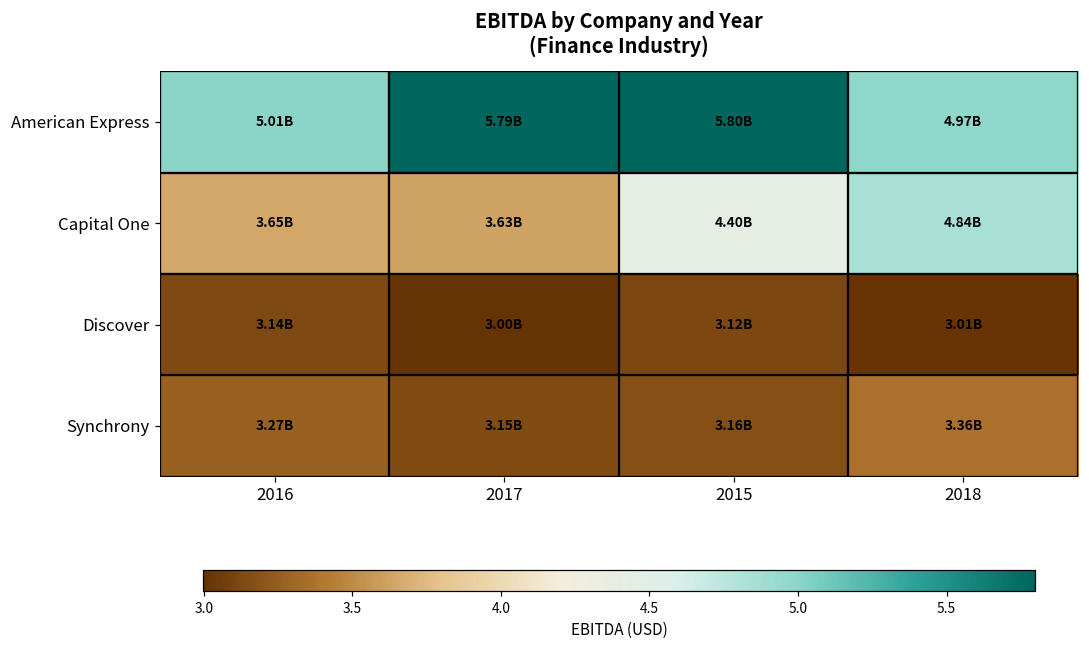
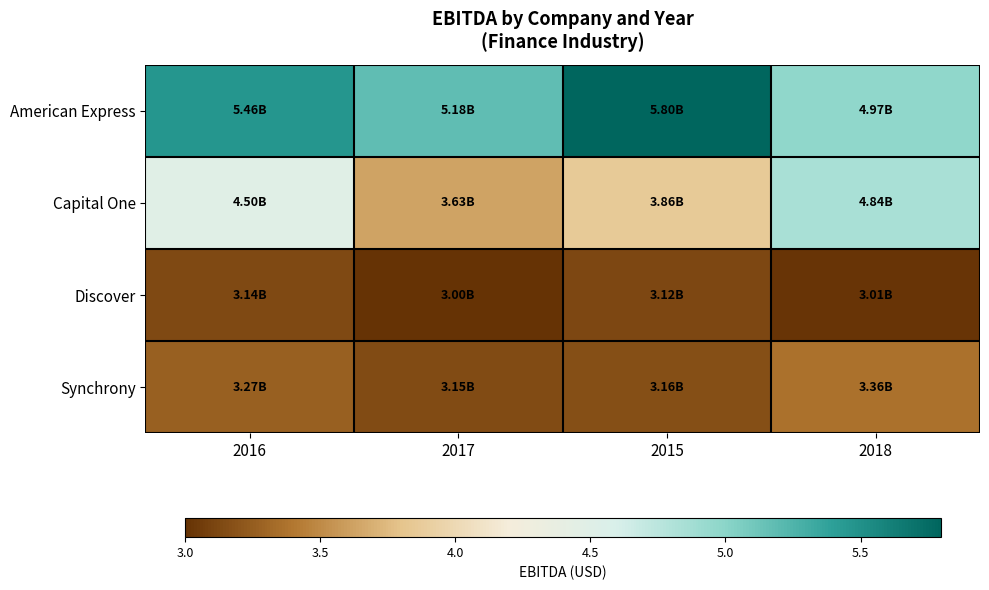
  {
    "American Express": {
-     "2016": "5.01B",
-     "2017": "5.79B",
+     "2016": "5.46B",
+     "2017": "5.18B",
      "2015": "5.80B",
      "2018": "4.97B"
    },
    "Capital One": {
-     "2016": "3.65B",
+     "2016": "4.50B",
      "2017": "3.63B",
-     "2015": "4.40B",
+     "2015": "3.86B",
      "2018": "4.84B"
    },
    "Discover": {
      "2016": "3.14B",
      "2017": "3.00B",
      "2015": "3.12B",
      "2018": "3.01B"
    },
    "Synchrony": {
      "2016": "3.27B",
      "2017": "3.15B",
      "2015": "3.16B",
      "2018": "3.36B"
    }
  }
